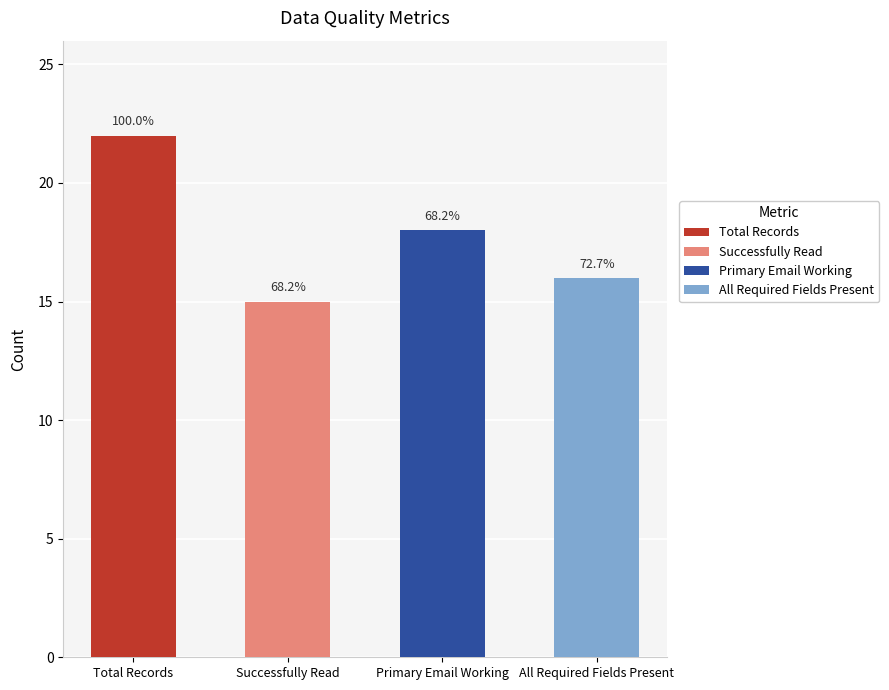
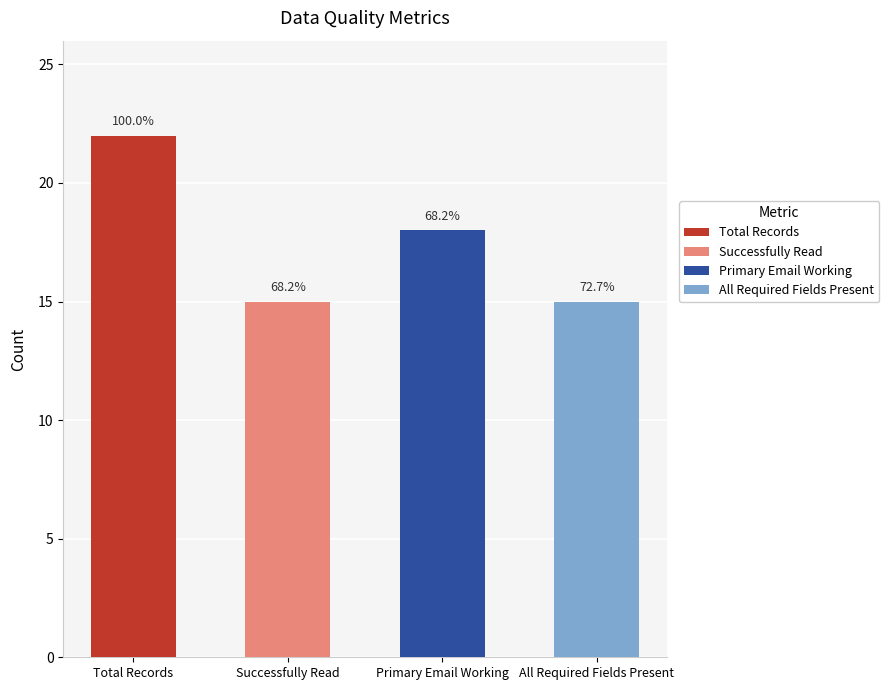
  {
-   "All Required Fields Present": 16
+   "All Required Fields Present": 15
  }
